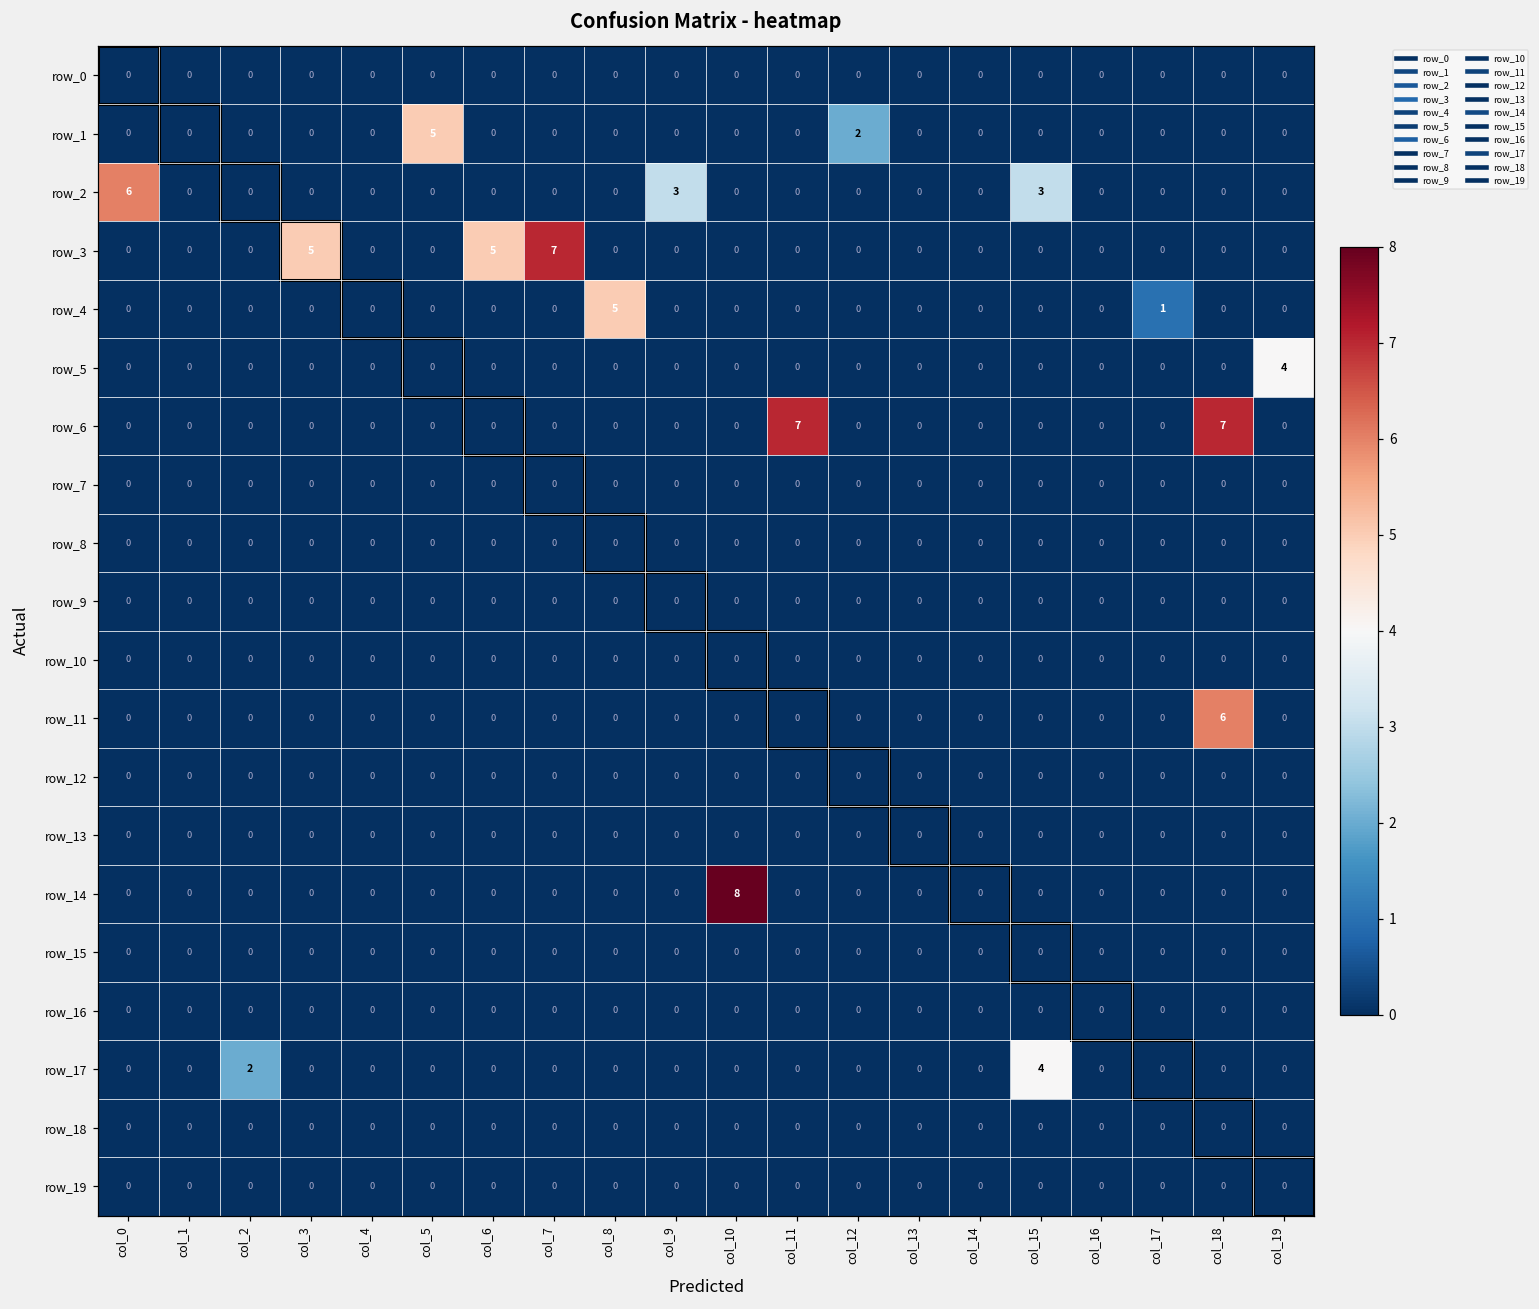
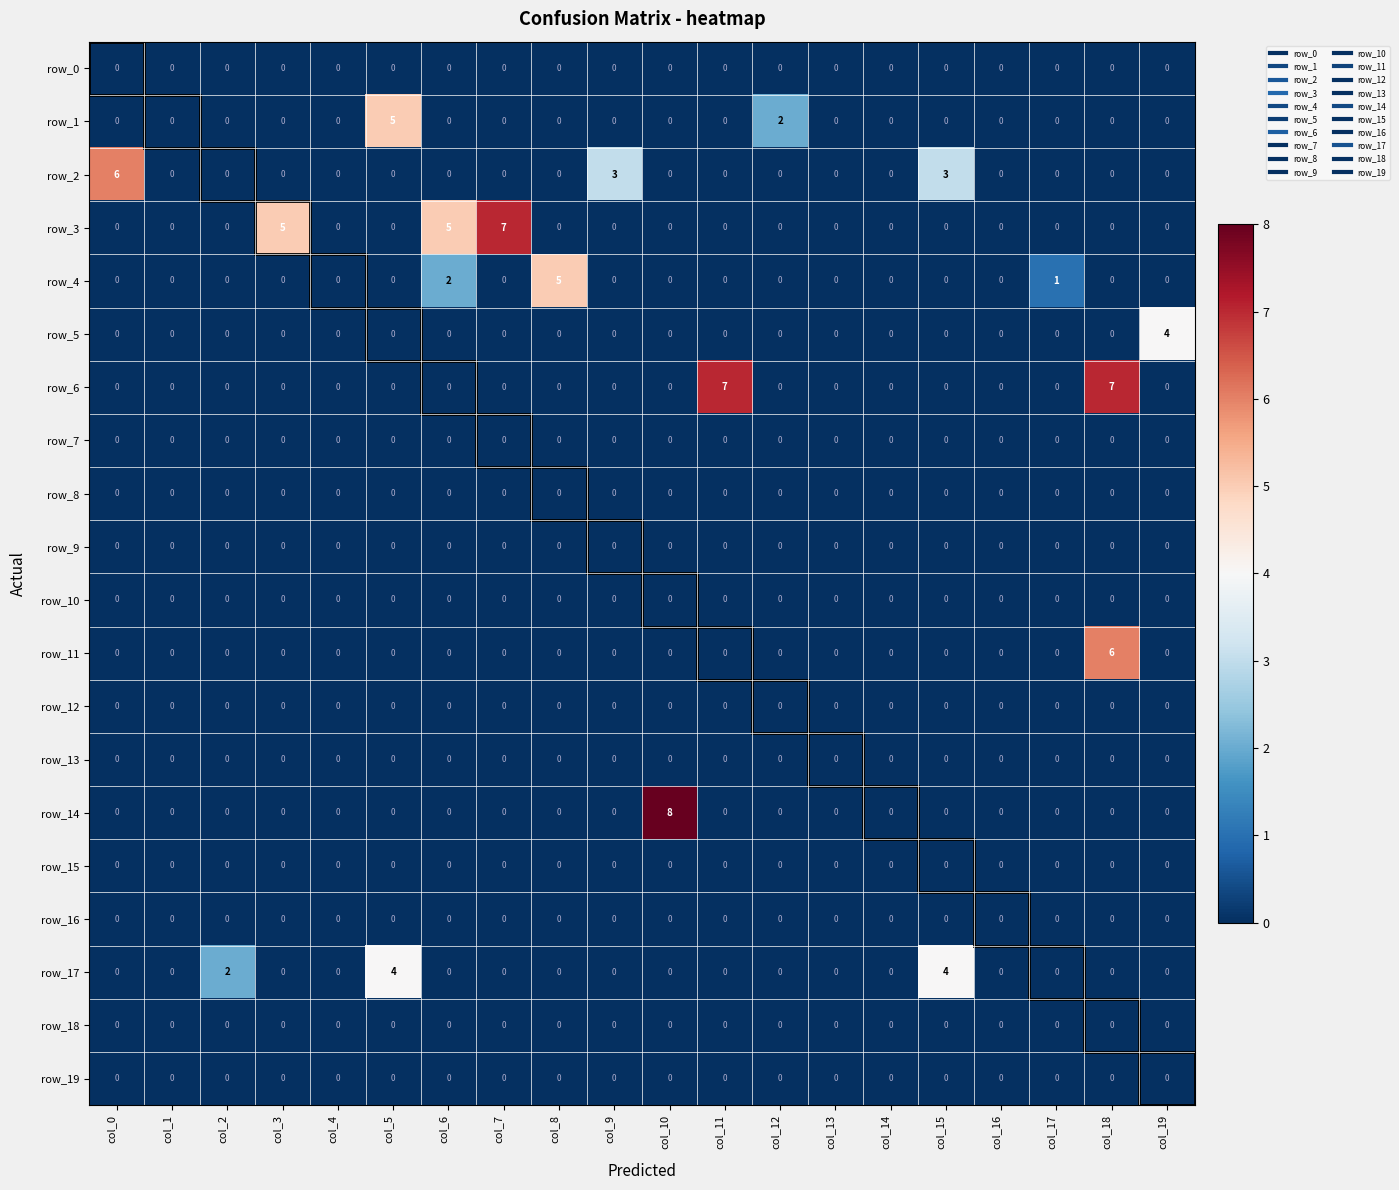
  {
    "row_4": {
      "col_0": 0,
      "col_1": 0,
      "col_2": 0,
      "col_3": 0,
      "col_4": 0,
      "col_5": 0,
-     "col_6": 0,
+     "col_6": 2,
      "col_7": 0,
      "col_8": 5,
      "col_9": 0,
      "col_10": 0,
      "col_11": 0,
      "col_12": 0,
      "col_13": 0,
      "col_14": 0,
      "col_15": 0,
      "col_16": 0,
      "col_17": 1,
      "col_18": 0,
      "col_19": 0
    },
    "row_17": {
      "col_0": 0,
      "col_1": 0,
      "col_2": 2,
      "col_3": 0,
      "col_4": 0,
-     "col_5": 0,
+     "col_5": 4,
      "col_6": 0,
      "col_7": 0,
      "col_8": 0,
      "col_9": 0,
      "col_10": 0,
      "col_11": 0,
      "col_12": 0,
      "col_13": 0,
      "col_14": 0,
      "col_15": 4,
      "col_16": 0,
      "col_17": 0,
      "col_18": 0,
      "col_19": 0
    }
  }
